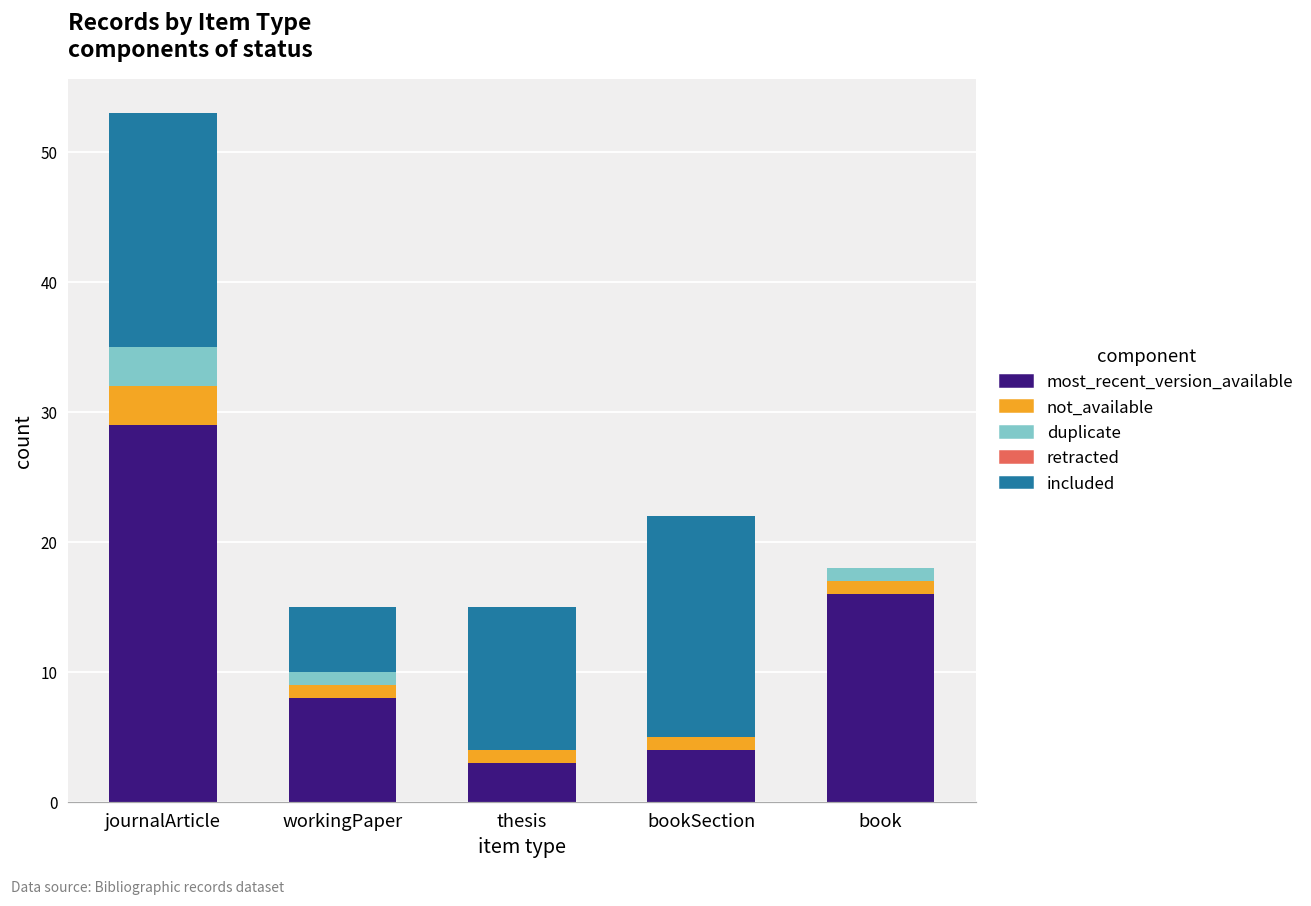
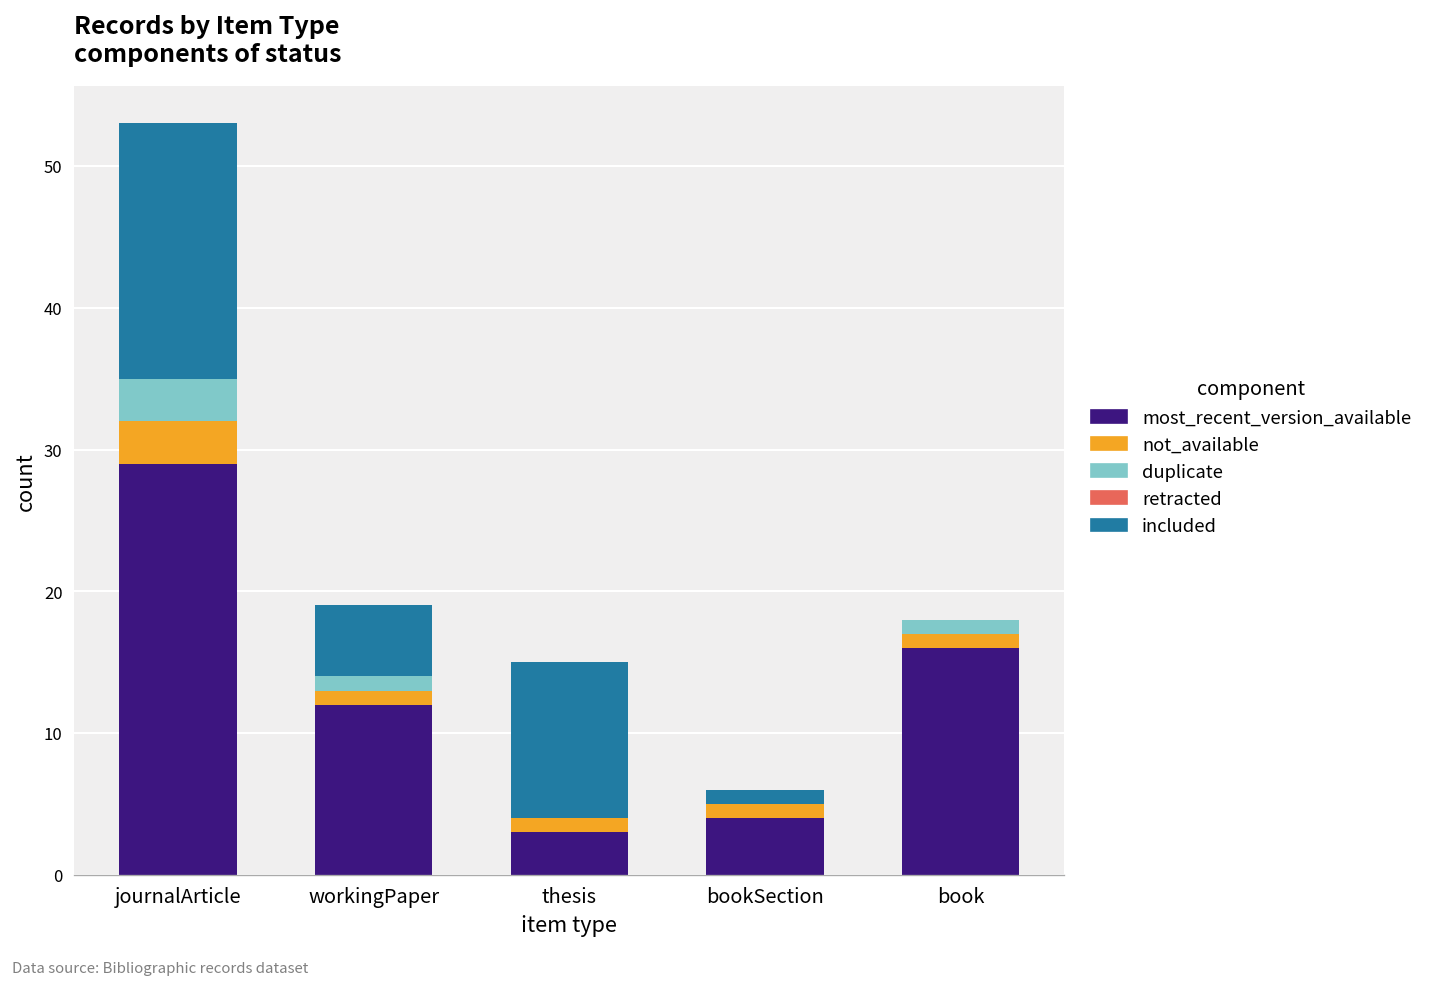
  {
    "most_recent_version_available": {
      "journalArticle": 29,
-     "workingPaper": 8,
+     "workingPaper": 12,
      "thesis": 3,
      "bookSection": 4,
      "book": 16
    },
    "not_available": {
      "journalArticle": 3,
      "workingPaper": 1,
      "thesis": 1,
      "bookSection": 1,
      "book": 1
    },
    "retracted": {
      "thesis": 0,
      "bookSection": 0
    },
    "included": {
      "journalArticle": 18,
      "workingPaper": 5,
      "thesis": 11,
-     "bookSection": 17,
+     "bookSection": 1,
      "book": 0
    }
  }
